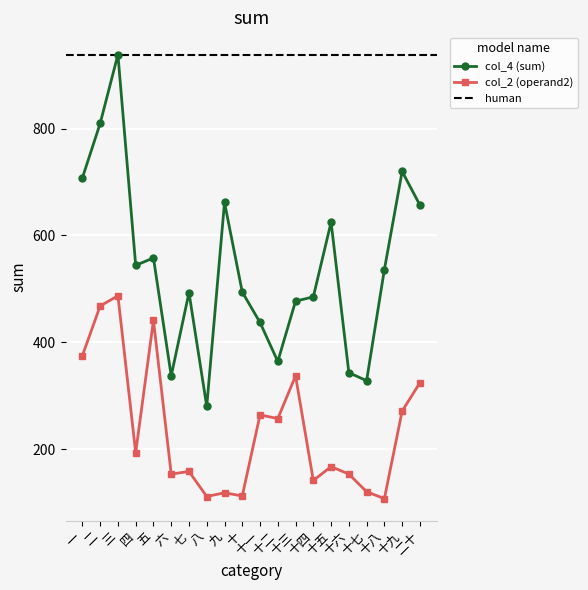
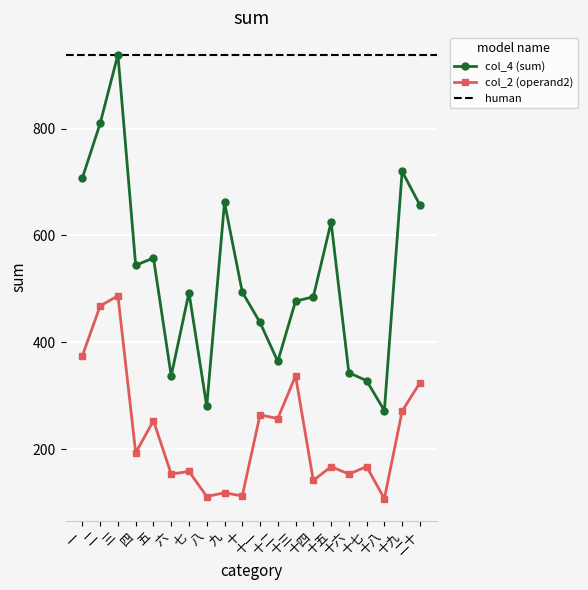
  {
    "col_4 (sum)": {
      "一": 710,
      "二": 810,
      "三": 940,
      "四": 540,
      "五": 560,
      "六": 340,
      "七": 490,
      "八": 280,
      "九": 660,
      "十": 490,
      "十一": 440,
      "十二": 360,
      "十三": 480,
      "十四": 490,
      "十五": 630,
      "十六": 340,
      "十七": 330,
-     "十八": 540,
+     "十八": 270,
      "十九": 720,
      "二十": 660
    },
    "col_2 (operand2)": {
      "一": 380,
      "二": 470,
      "三": 490,
      "四": 190,
-     "五": 440,
+     "五": 250,
      "六": 150,
      "七": 160,
      "八": 110,
      "九": 120,
      "十": 110,
      "十一": 260,
      "十二": 260,
      "十三": 340,
      "十四": 140,
      "十五": 170,
      "十六": 150,
-     "十七": 120,
+     "十七": 170,
      "十八": 110,
      "十九": 270,
      "二十": 320
    }
  }
